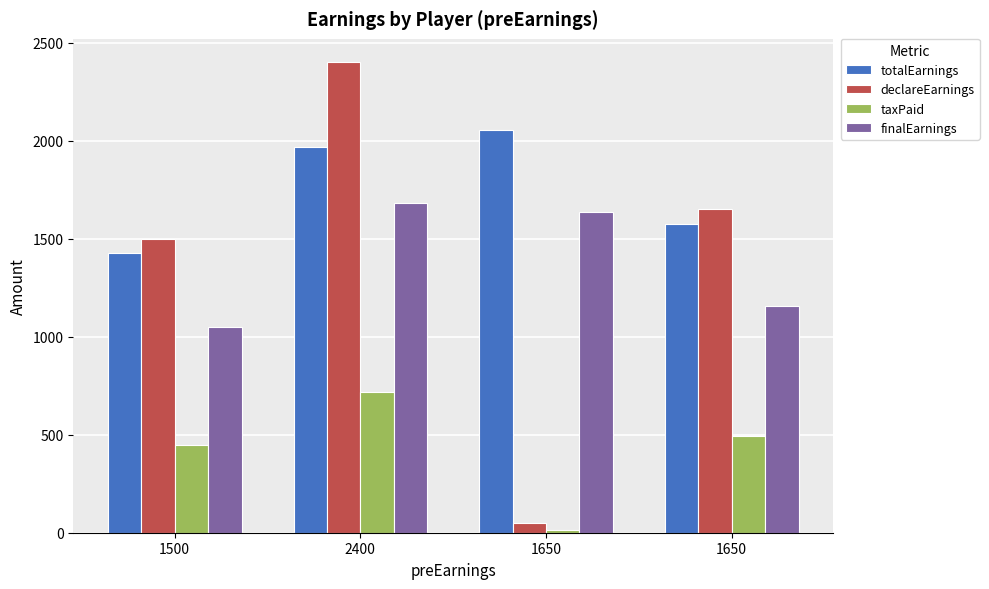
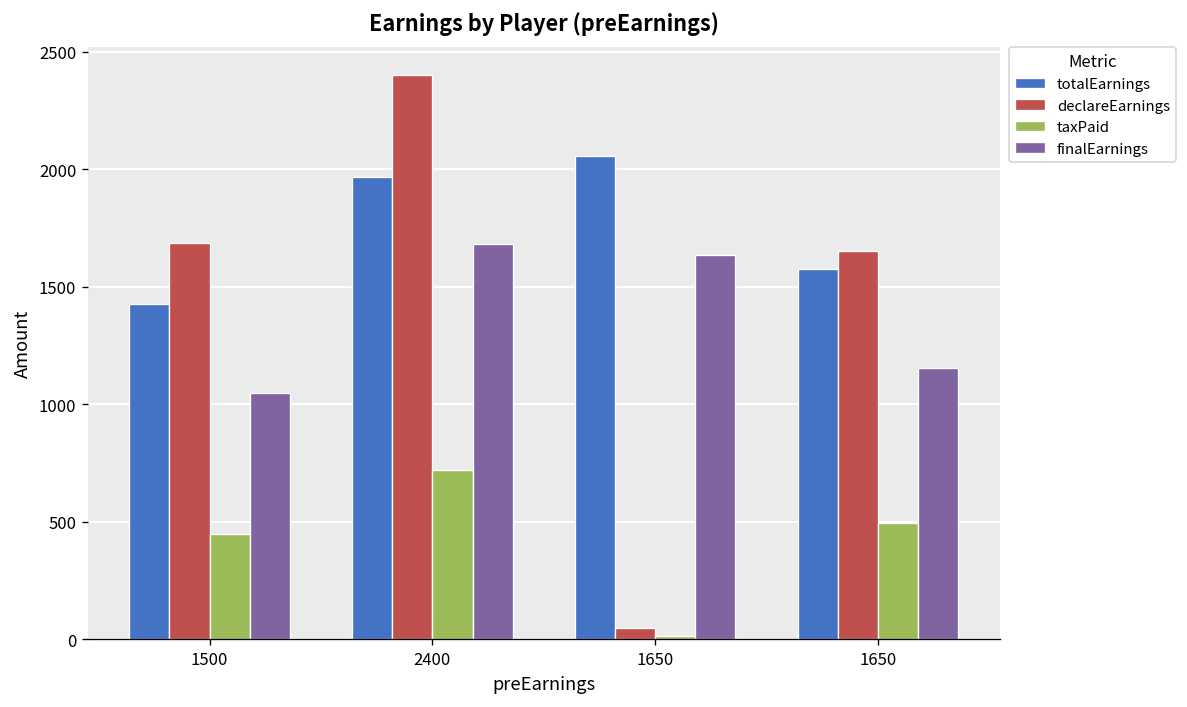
  {
    "totalEarnings": {
      "1500": 1430,
      "2400": 1970
    },
    "declareEarnings": {
-     "1500": 1500,
+     "1500": 1690,
      "2400": 2400
    },
    "taxPaid": {
      "1500": 450,
      "2400": 720
    },
    "finalEarnings": {
      "1500": 1050,
      "2400": 1680
    }
  }
